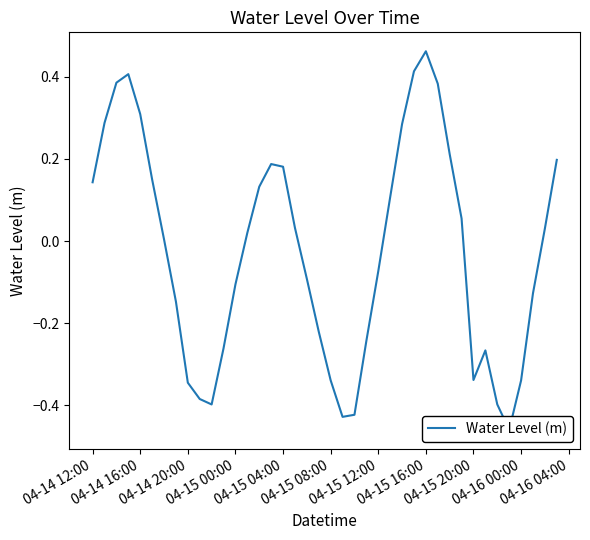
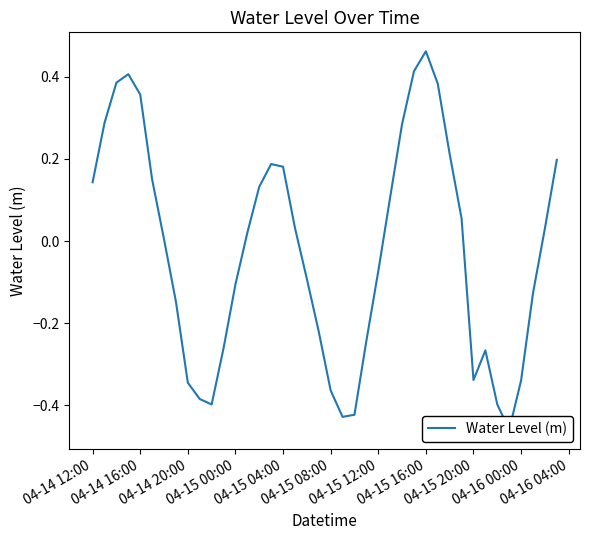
  {
    "04-14 12:00": 0.14,
-   "04-14 16:00": 0.31,
+   "04-14 16:00": 0.36,
    "04-14 20:00": -0.34,
    "04-15 00:00": -0.11,
    "04-15 04:00": 0.18,
-   "04-15 08:00": -0.34,
+   "04-15 08:00": -0.36,
    "04-15 12:00": -0.07,
    "04-15 16:00": 0.46,
    "04-15 20:00": -0.34,
    "04-16 00:00": -0.34
  }
